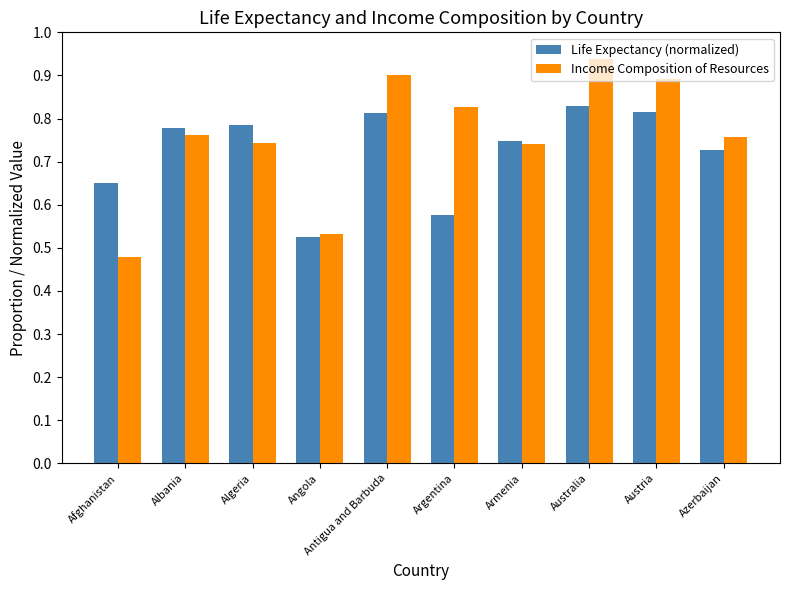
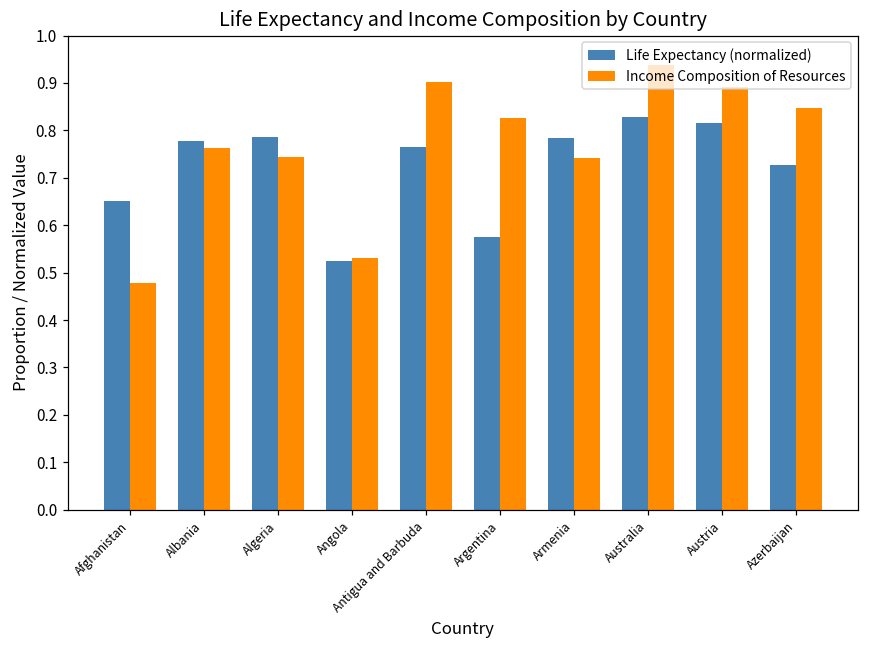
  {
    "Life Expectancy (normalized)": {
      "Afghanistan": 0.65,
      "Albania": 0.78,
      "Algeria": 0.79,
      "Angola": 0.52,
-     "Antigua and Barbuda": 0.81,
+     "Antigua and Barbuda": 0.76,
      "Argentina": 0.58,
-     "Armenia": 0.75,
+     "Armenia": 0.78,
      "Australia": 0.83,
      "Austria": 0.82,
      "Azerbaijan": 0.73
    },
    "Income Composition of Resources": {
      "Afghanistan": 0.48,
      "Albania": 0.76,
      "Algeria": 0.74,
      "Angola": 0.53,
      "Antigua and Barbuda": 0.90,
      "Argentina": 0.83,
      "Armenia": 0.74,
-     "Azerbaijan": 0.76
+     "Azerbaijan": 0.85
    }
  }
